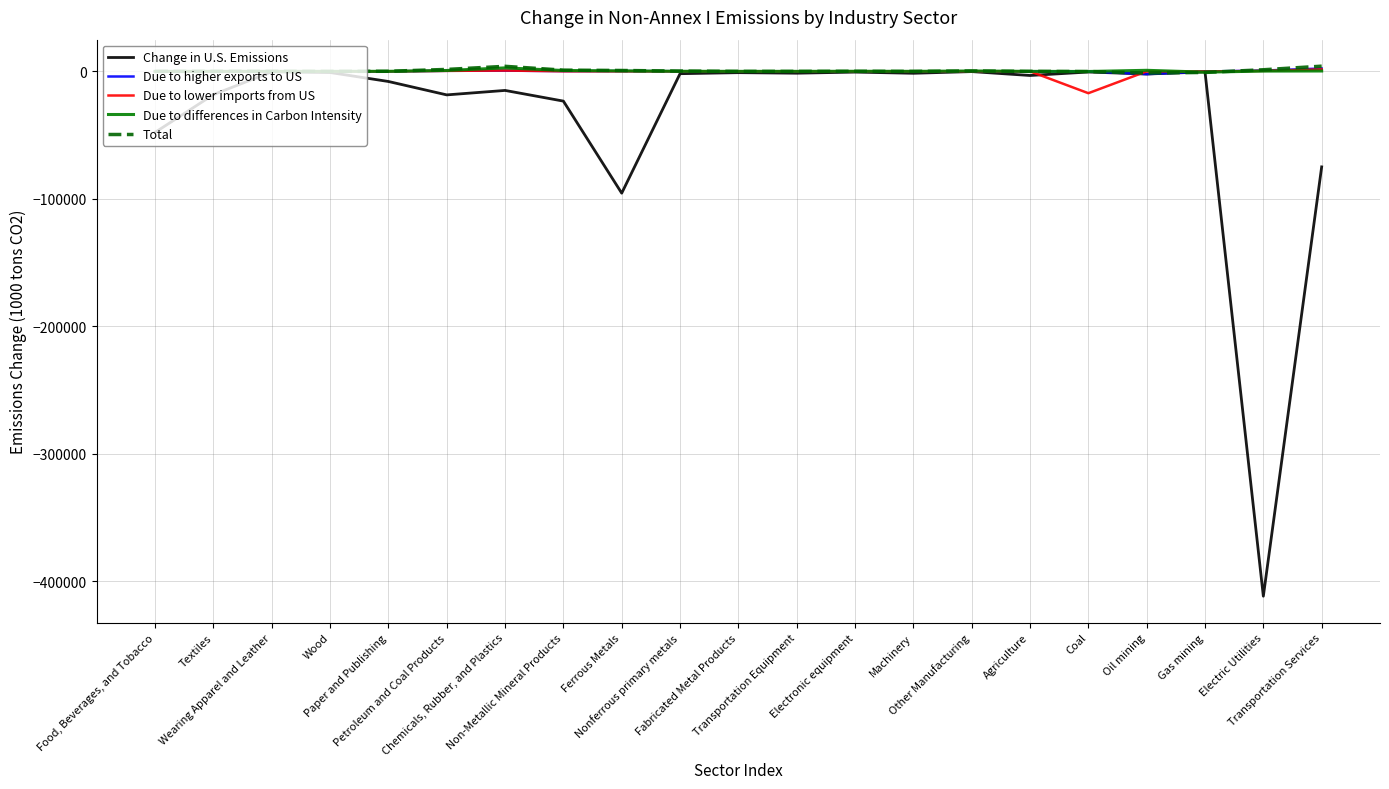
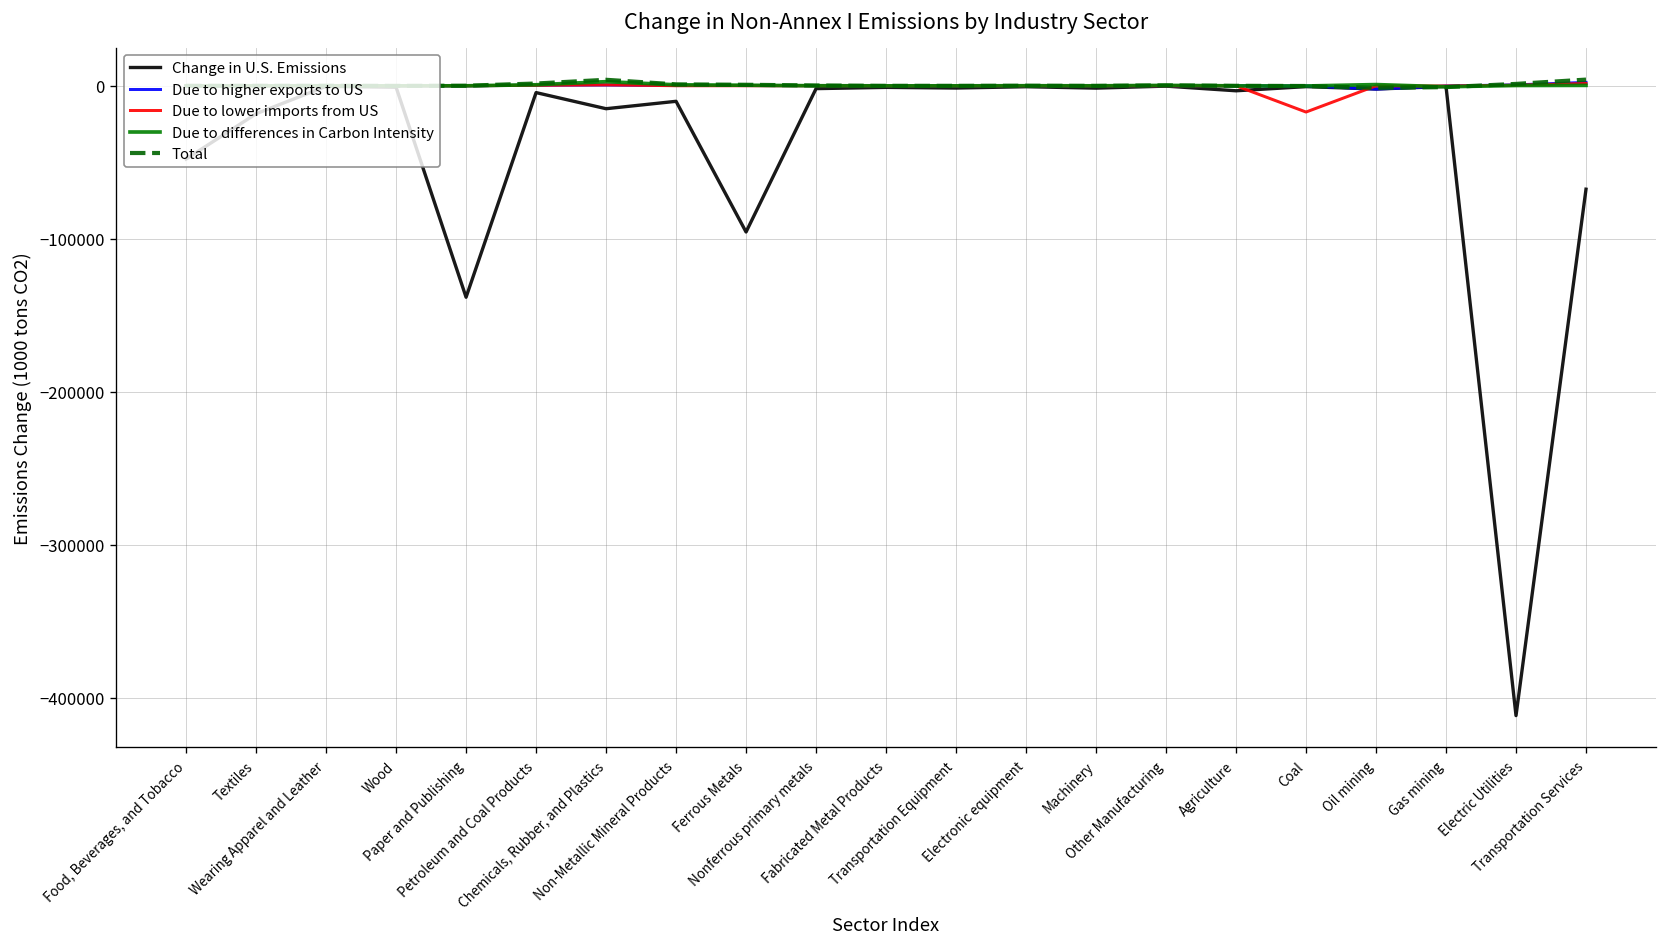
  {
    "Change in U.S. Emissions": {
-     "Paper and Publishing": -8000,
-     "Petroleum and Coal Products": -18000,
+     "Paper and Publishing": -138000,
+     "Petroleum and Coal Products": -4000,
      "Chemicals, Rubber, and Plastics": -15000,
-     "Non-Metallic Mineral Products": -23000,
+     "Non-Metallic Mineral Products": -10000,
      "Ferrous Metals": -96000,
      "Agriculture": -3000,
      "Electric Utilities": -412000,
-     "Transportation Services": -75000
+     "Transportation Services": -68000
    },
    "Due to lower imports from US": {
      "Coal": -17000
    }
  }
